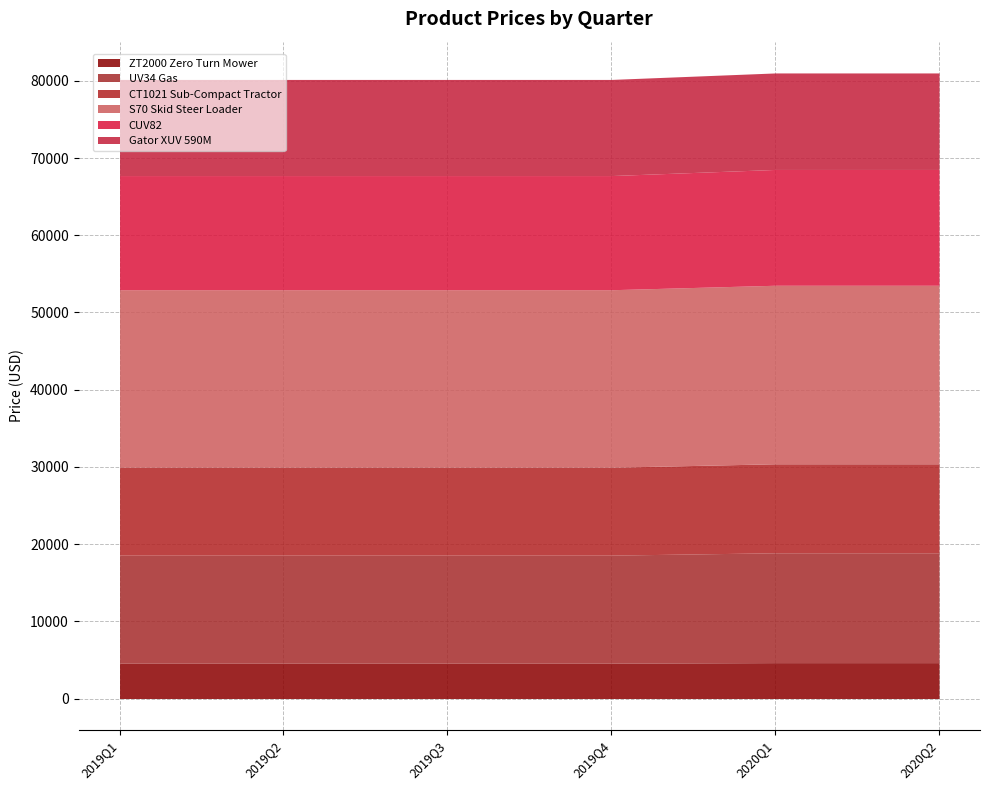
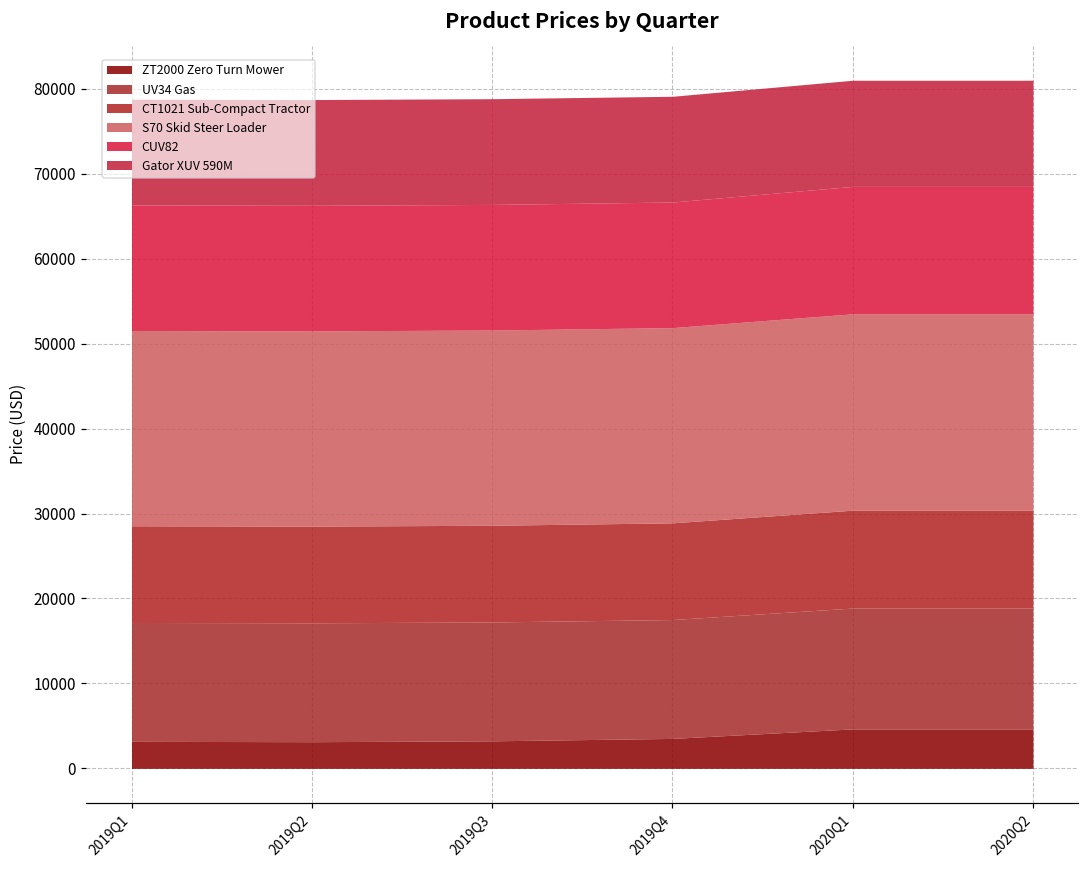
  {
    "ZT2000 Zero Turn Mower": {
-     "2019Q1": 5000,
-     "2019Q2": 5000,
-     "2019Q3": 5000,
-     "2019Q4": 5000,
+     "2019Q1": 3000,
+     "2019Q2": 3000,
+     "2019Q3": 3000,
+     "2019Q4": 4000,
      "2020Q1": 5000,
      "2020Q2": 5000
    },
    "S70 Skid Steer Loader": {
      "2019Q1": 23000,
      "2019Q2": 23000,
      "2019Q3": 23000,
      "2019Q4": 23000,
      "2020Q1": 23000,
      "2020Q2": 23000
    }
  }
